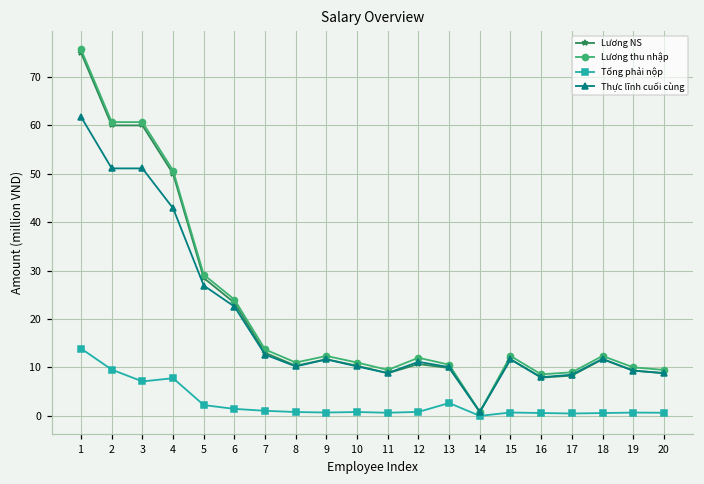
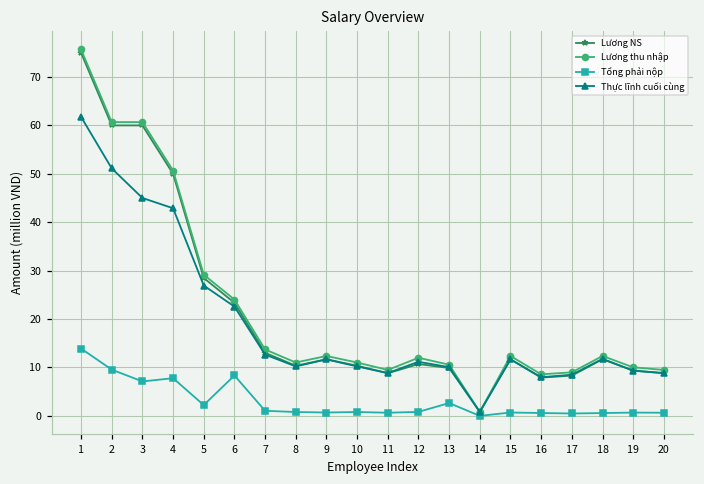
  {
    "Tổng phải nộp": {
      "1": 14,
      "2": 10,
      "3": 7,
      "4": 8,
      "5": 2,
-     "6": 1,
+     "6": 8,
      "7": 1,
      "8": 1,
      "9": 1,
      "10": 1,
      "11": 1,
      "12": 1,
      "13": 3,
      "14": 0,
      "15": 1,
      "16": 1,
      "17": 1,
      "18": 1,
      "19": 1,
      "20": 1
    },
    "Thực lĩnh cuối cùng": {
      "1": 62,
      "2": 51,
-     "3": 51,
+     "3": 45,
      "4": 43,
      "5": 27,
      "6": 23
    }
  }
